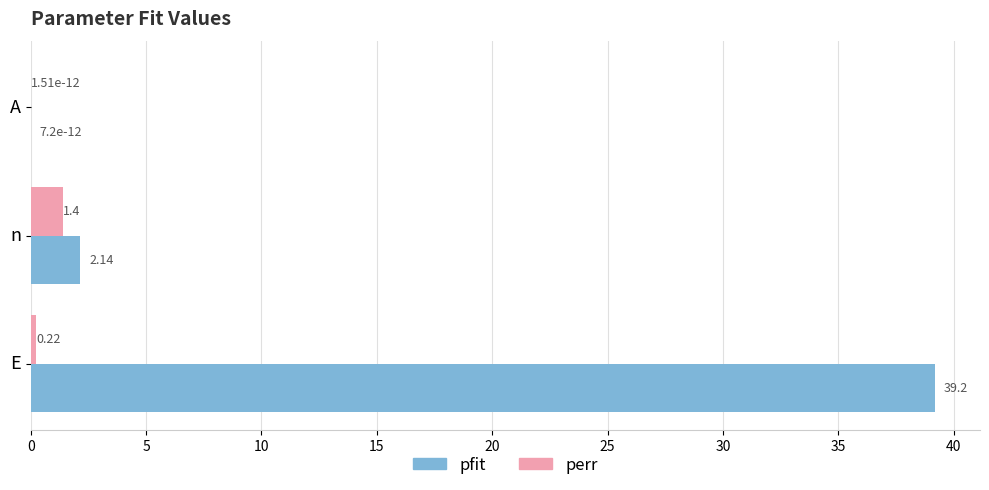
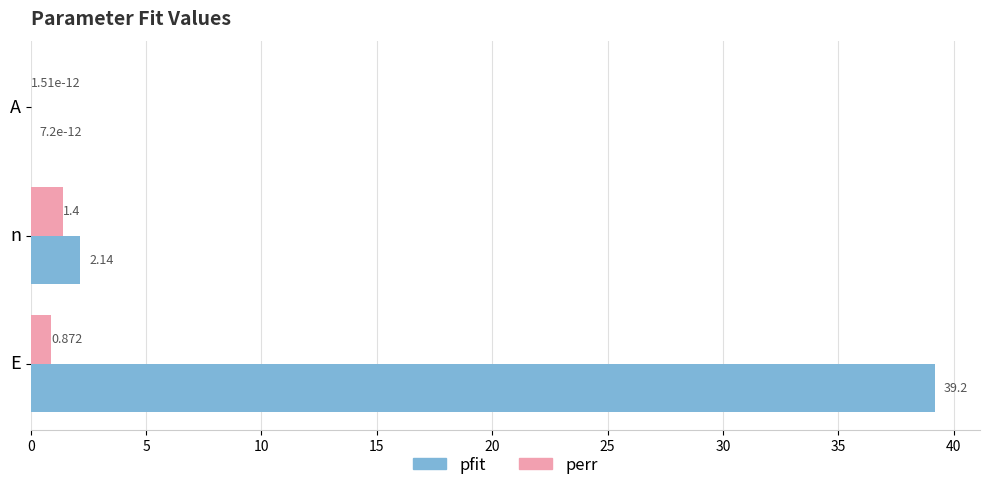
  {
    "pfit": {
      "A": "7.2e-12",
      "n": "2.14",
      "E": "39.2"
    },
    "perr": {
      "A": "1.51e-12",
      "n": "1.4",
-     "E": "0.22"
+     "E": "0.872"
    }
  }
